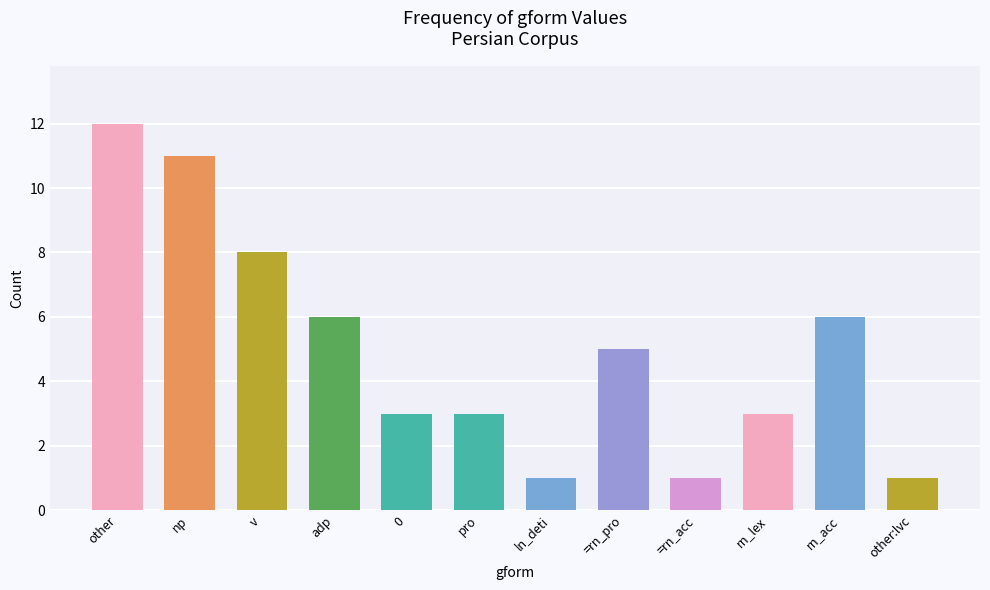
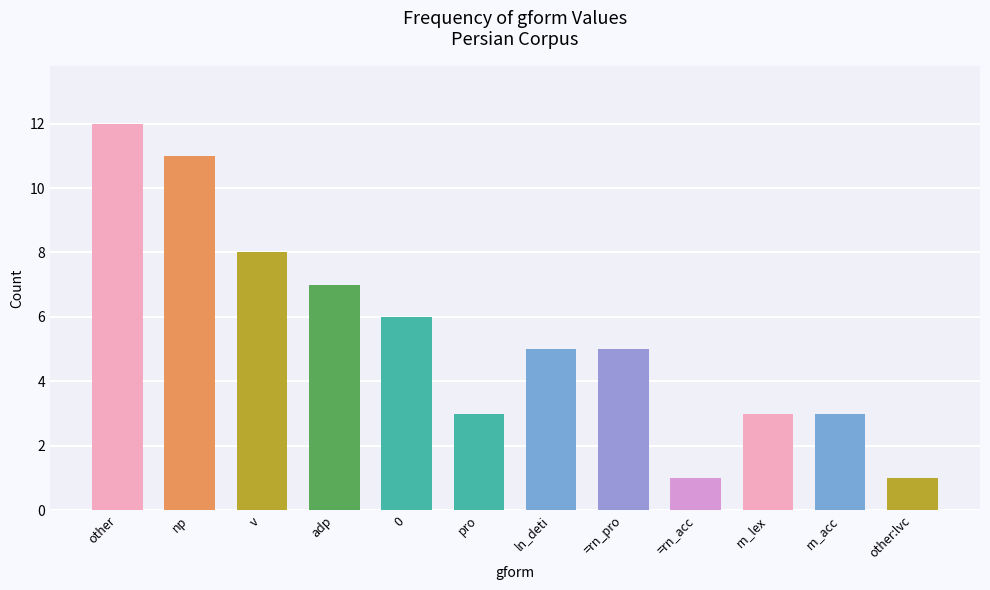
  {
    "other": 12,
    "np": 11,
    "v": 8,
-   "adp": 6,
-   "0": 3,
+   "adp": 7,
+   "0": 6,
    "pro": 3,
-   "ln_deti": 1,
+   "ln_deti": 5,
    "=rn_pro": 5,
    "=rn_acc": 1,
    "rn_lex": 3,
-   "rn_acc": 6,
+   "rn_acc": 3,
    "other:lvc": 1
  }
